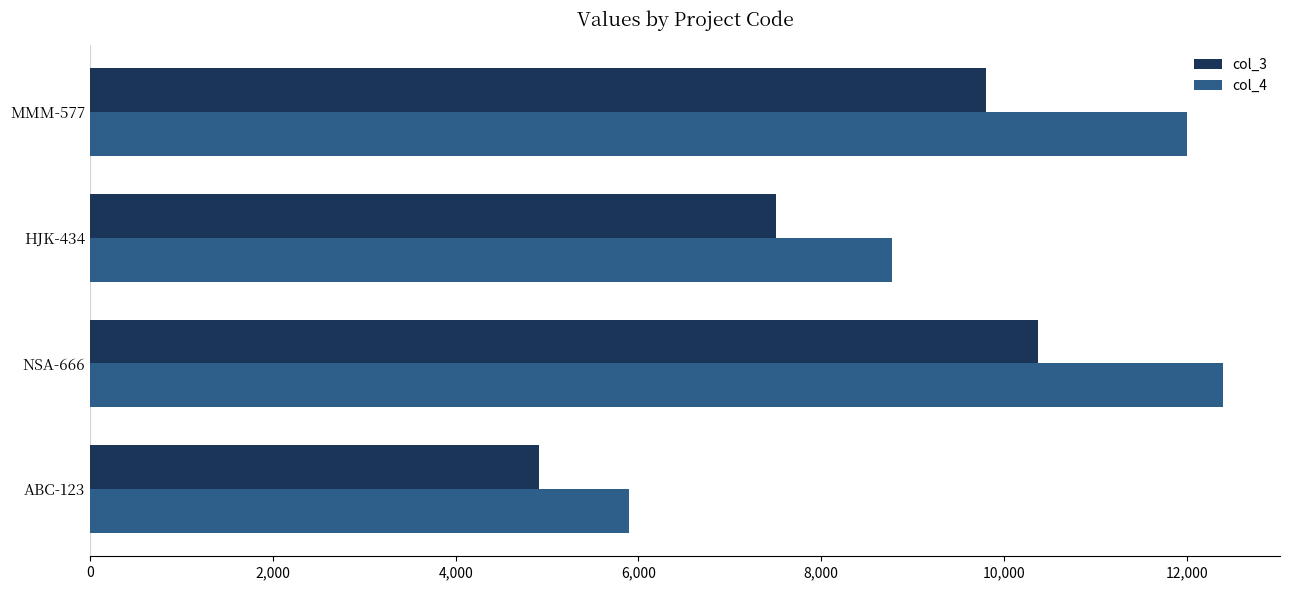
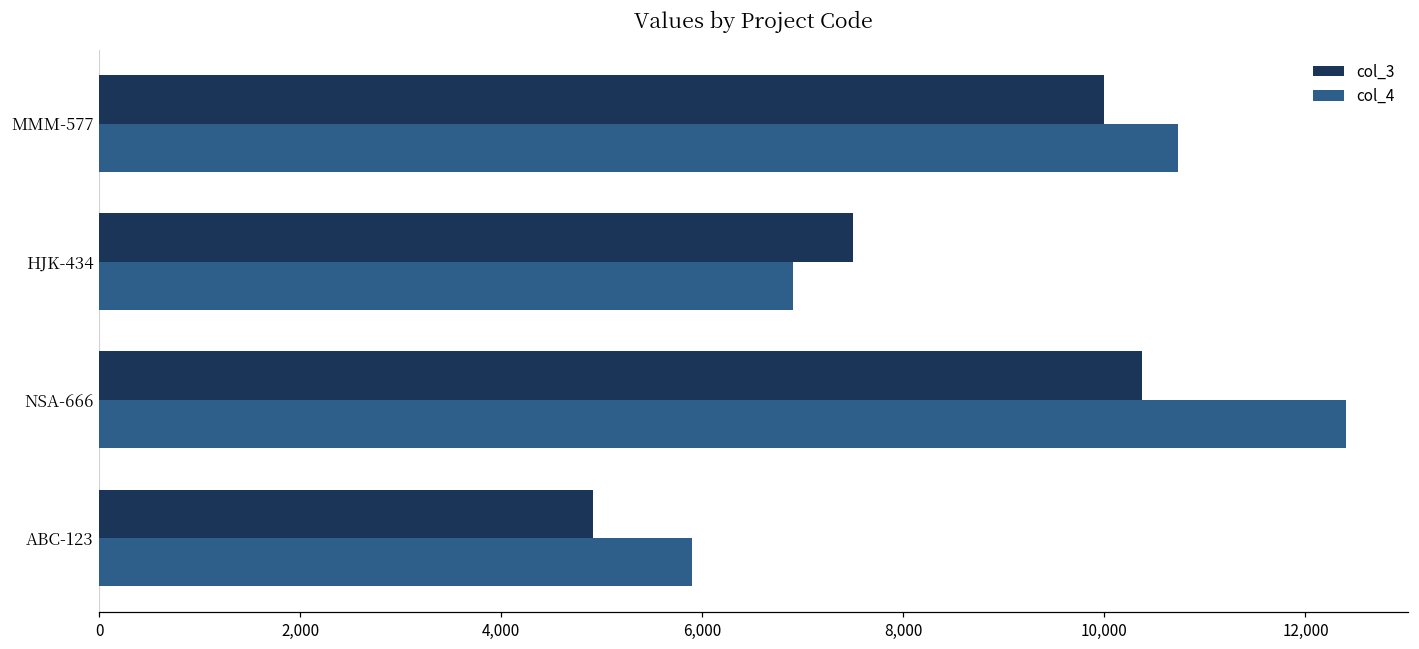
  {
    "col_3": {
-     "MMM-577": "9,800",
+     "MMM-577": "10,000",
      "HJK-434": "7,500",
      "NSA-666": "10,400",
      "ABC-123": "4,900"
    },
    "col_4": {
-     "MMM-577": "12,000",
-     "HJK-434": "8,800",
+     "MMM-577": "10,700",
+     "HJK-434": "6,900",
      "NSA-666": "12,400",
      "ABC-123": "5,900"
    }
  }
